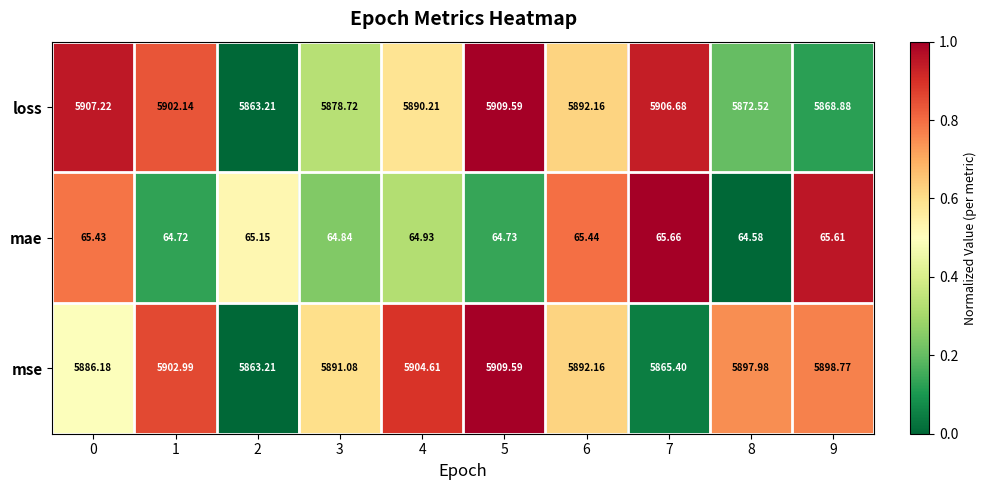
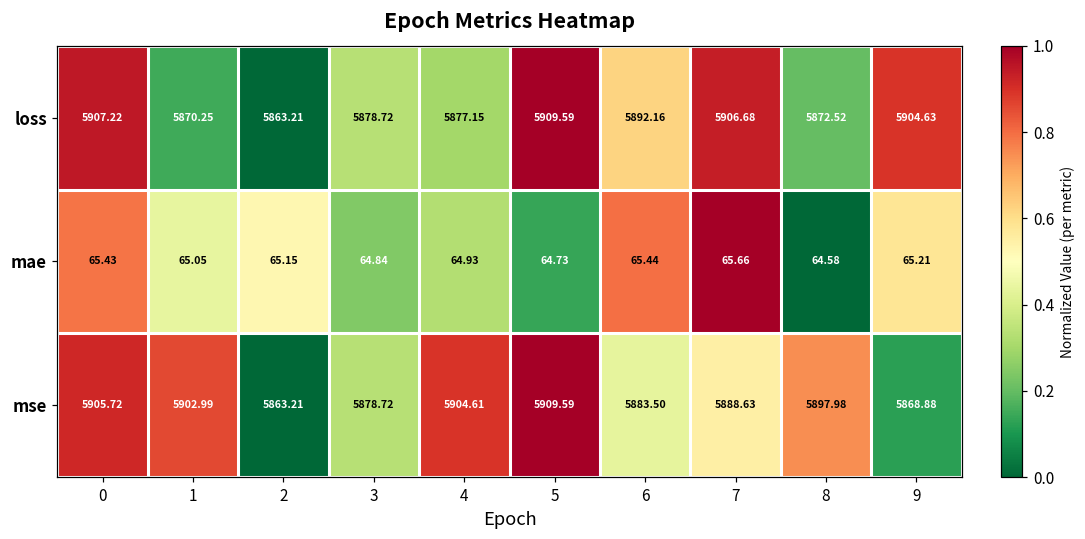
  {
    "loss": {
      "0": 5907.22,
-     "1": 5902.14,
+     "1": 5870.25,
      "2": 5863.21,
      "3": 5878.72,
-     "4": 5890.21,
+     "4": 5877.15,
      "5": 5909.59,
      "6": 5892.16,
      "7": 5906.68,
      "8": 5872.52,
-     "9": 5868.88
+     "9": 5904.63
    },
    "mae": {
      "0": 65.43,
-     "1": 64.72,
+     "1": 65.05,
      "2": 65.15,
      "3": 64.84,
      "4": 64.93,
      "5": 64.73,
      "6": 65.44,
      "7": 65.66,
      "8": 64.58,
-     "9": 65.61
+     "9": 65.21
    },
    "mse": {
-     "0": 5886.18,
+     "0": 5905.72,
      "1": 5902.99,
      "2": 5863.21,
-     "3": 5891.08,
+     "3": 5878.72,
      "4": 5904.61,
      "5": 5909.59,
-     "6": 5892.16,
-     "7": 5865.40,
+     "6": 5883.50,
+     "7": 5888.63,
      "8": 5897.98,
-     "9": 5898.77
+     "9": 5868.88
    }
  }
